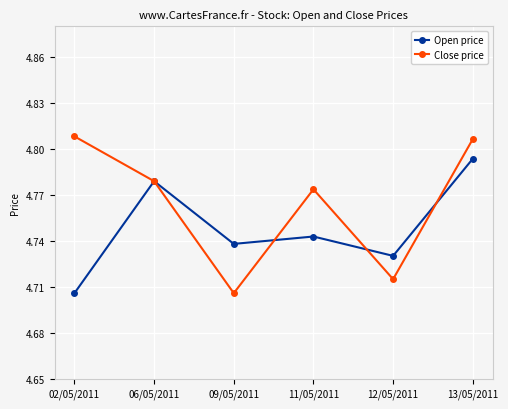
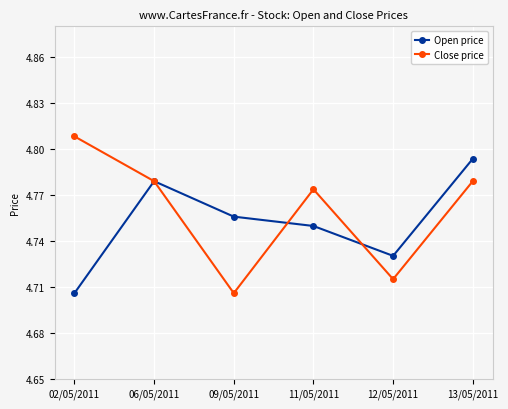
  {
    "Open price": {
      "02/05/2011": 4.706,
-     "09/05/2011": 4.738,
-     "11/05/2011": 4.743,
+     "09/05/2011": 4.756,
+     "11/05/2011": 4.750,
      "12/05/2011": 4.730,
      "13/05/2011": 4.794
    },
    "Close price": {
      "02/05/2011": 4.808,
      "09/05/2011": 4.706,
      "11/05/2011": 4.774,
      "12/05/2011": 4.715,
-     "13/05/2011": 4.806
+     "13/05/2011": 4.779
    }
  }
